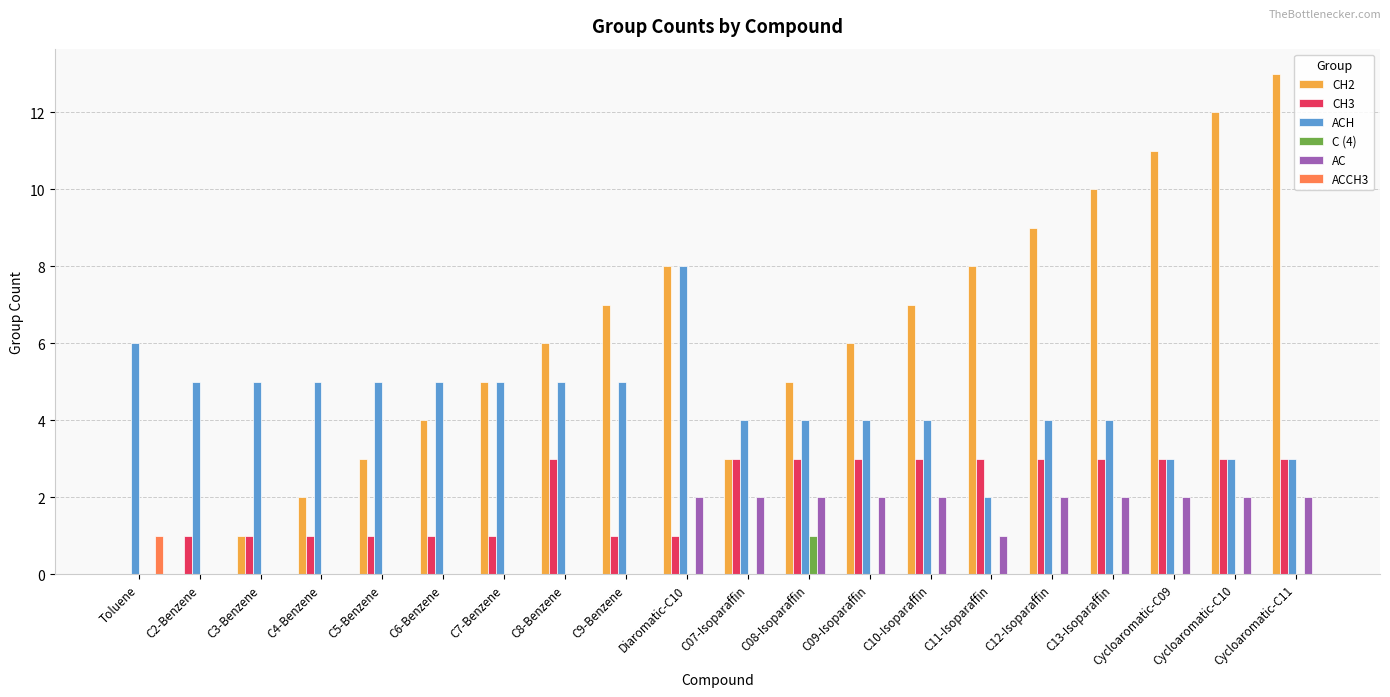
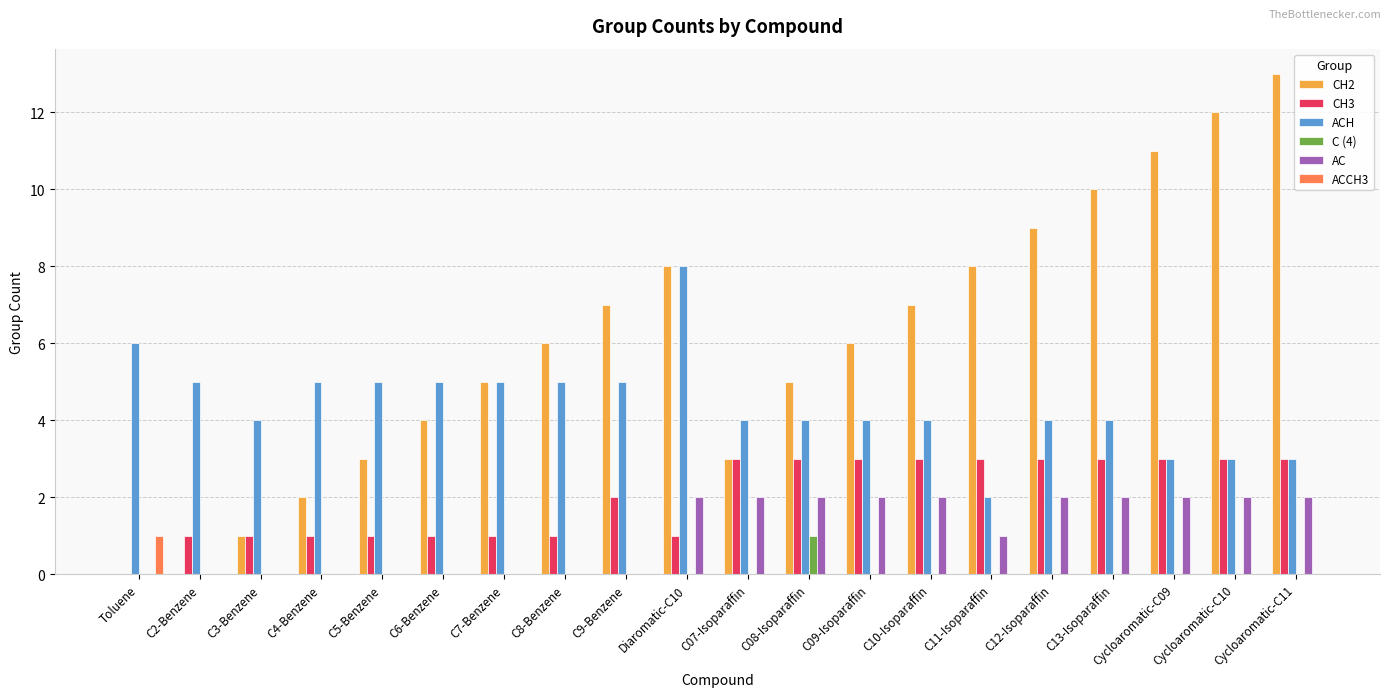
  {
    "CH3": {
      "Toluene": 0,
      "C2-Benzene": 1,
      "C3-Benzene": 1,
      "C4-Benzene": 1,
      "C5-Benzene": 1,
      "C6-Benzene": 1,
      "C7-Benzene": 1,
-     "C8-Benzene": 3,
-     "C9-Benzene": 1,
+     "C8-Benzene": 1,
+     "C9-Benzene": 2,
      "Diaromatic-C10": 1,
      "C07-Isoparaffin": 3,
      "C08-Isoparaffin": 3,
      "C09-Isoparaffin": 3,
      "C10-Isoparaffin": 3,
      "C11-Isoparaffin": 3,
      "C12-Isoparaffin": 3,
      "C13-Isoparaffin": 3,
      "Cycloaromatic-C09": 3,
      "Cycloaromatic-C10": 3,
      "Cycloaromatic-C11": 3
    },
    "ACH": {
      "Toluene": 6,
      "C2-Benzene": 5,
-     "C3-Benzene": 5,
+     "C3-Benzene": 4,
      "C4-Benzene": 5,
      "C5-Benzene": 5,
      "C6-Benzene": 5,
      "C7-Benzene": 5,
      "C8-Benzene": 5,
      "C9-Benzene": 5,
      "Diaromatic-C10": 8,
      "C07-Isoparaffin": 4,
      "C08-Isoparaffin": 4,
      "C09-Isoparaffin": 4,
      "C10-Isoparaffin": 4,
      "C11-Isoparaffin": 2,
      "C12-Isoparaffin": 4,
      "C13-Isoparaffin": 4,
      "Cycloaromatic-C09": 3,
      "Cycloaromatic-C10": 3,
      "Cycloaromatic-C11": 3
    },
    "C (4)": {
      "Toluene": 0,
      "C2-Benzene": 0,
      "C3-Benzene": 0,
      "C4-Benzene": 0,
      "C5-Benzene": 0,
      "C6-Benzene": 0,
      "C7-Benzene": 0,
      "C8-Benzene": 0,
      "C9-Benzene": 0,
      "Diaromatic-C10": 0,
      "C07-Isoparaffin": 0,
      "C08-Isoparaffin": 1,
      "C09-Isoparaffin": 0,
      "C10-Isoparaffin": 0,
      "C11-Isoparaffin": 0,
      "C12-Isoparaffin": 0,
      "C13-Isoparaffin": 0,
      "Cycloaromatic-C09": 0,
      "Cycloaromatic-C10": 0,
      "Cycloaromatic-C11": 0
    },
    "AC": {
      "Toluene": 0,
      "C2-Benzene": 0,
      "C3-Benzene": 0,
      "C4-Benzene": 0,
      "C5-Benzene": 0,
      "C6-Benzene": 0,
      "C7-Benzene": 0,
      "C8-Benzene": 0,
      "C9-Benzene": 0,
      "Diaromatic-C10": 2,
      "C07-Isoparaffin": 2,
      "C08-Isoparaffin": 2,
      "C09-Isoparaffin": 2,
      "C10-Isoparaffin": 2,
      "C11-Isoparaffin": 1,
      "C12-Isoparaffin": 2,
      "C13-Isoparaffin": 2,
      "Cycloaromatic-C09": 2,
      "Cycloaromatic-C10": 2,
      "Cycloaromatic-C11": 2
    }
  }
